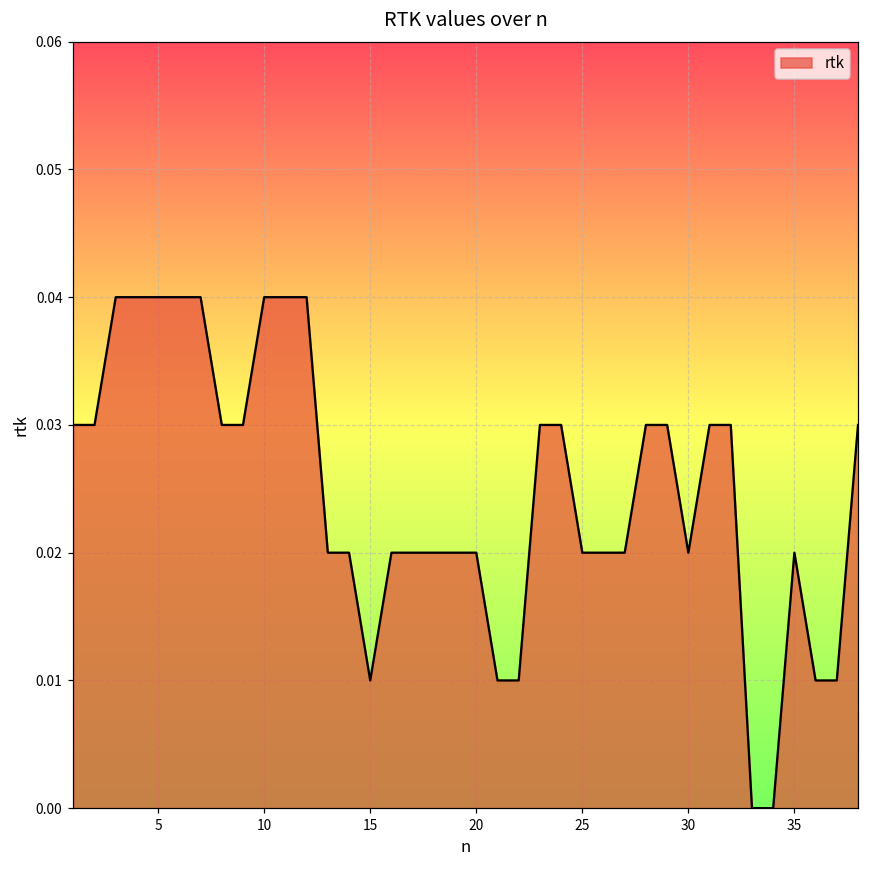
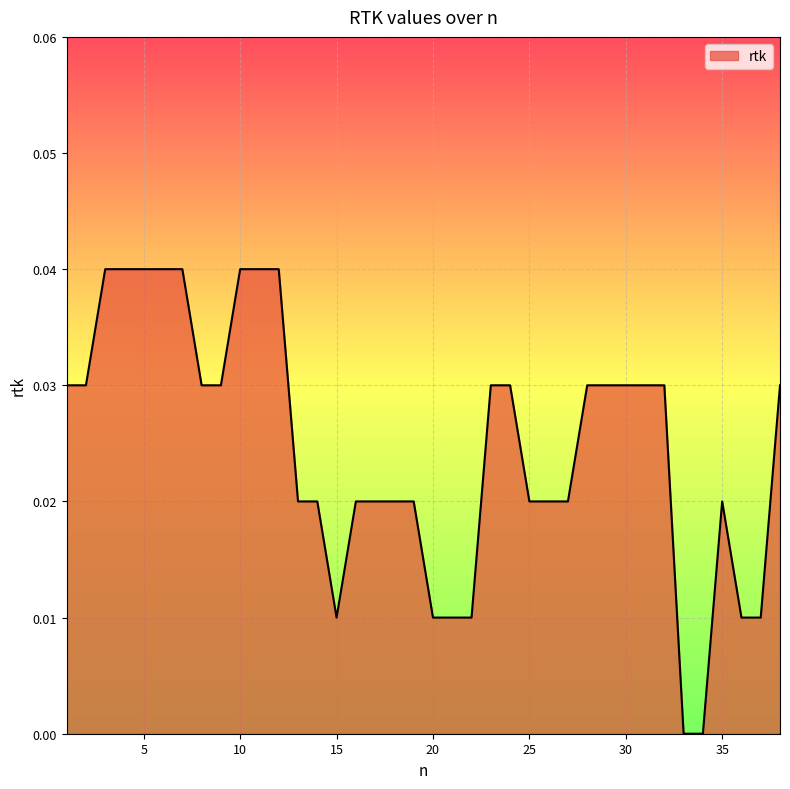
  {
    "5": 0.04,
    "10": 0.04,
    "15": 0.01,
-   "20": 0.02,
+   "20": 0.01,
    "25": 0.02,
-   "30": 0.02,
+   "30": 0.03,
    "35": 0.02
  }
